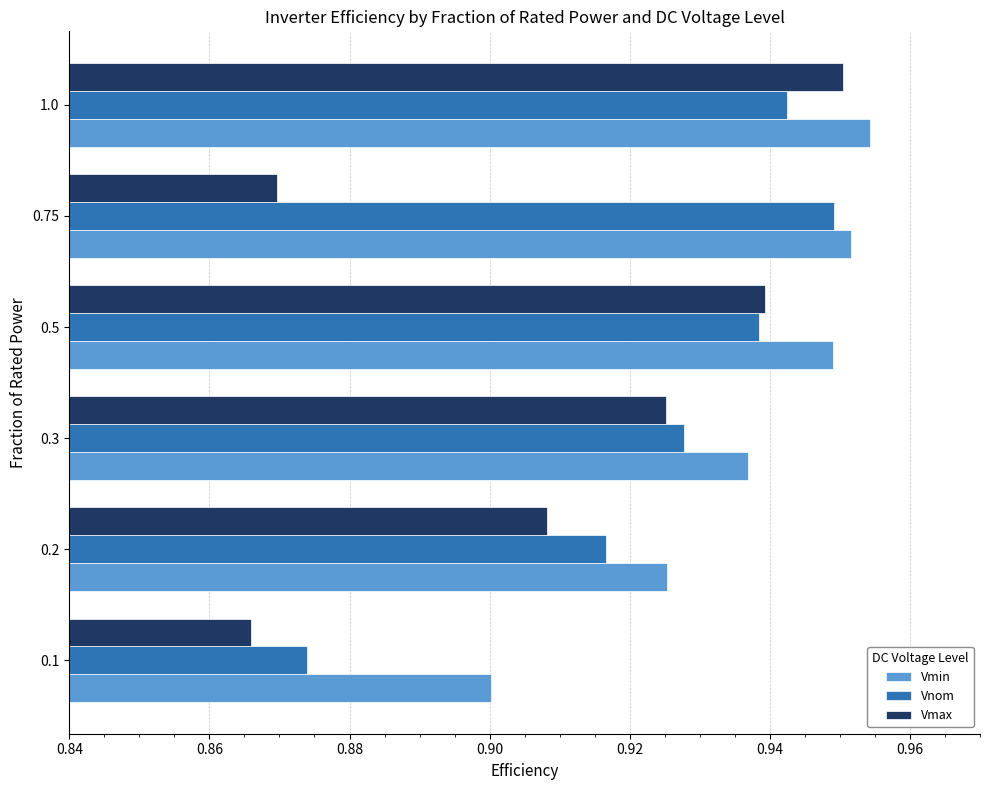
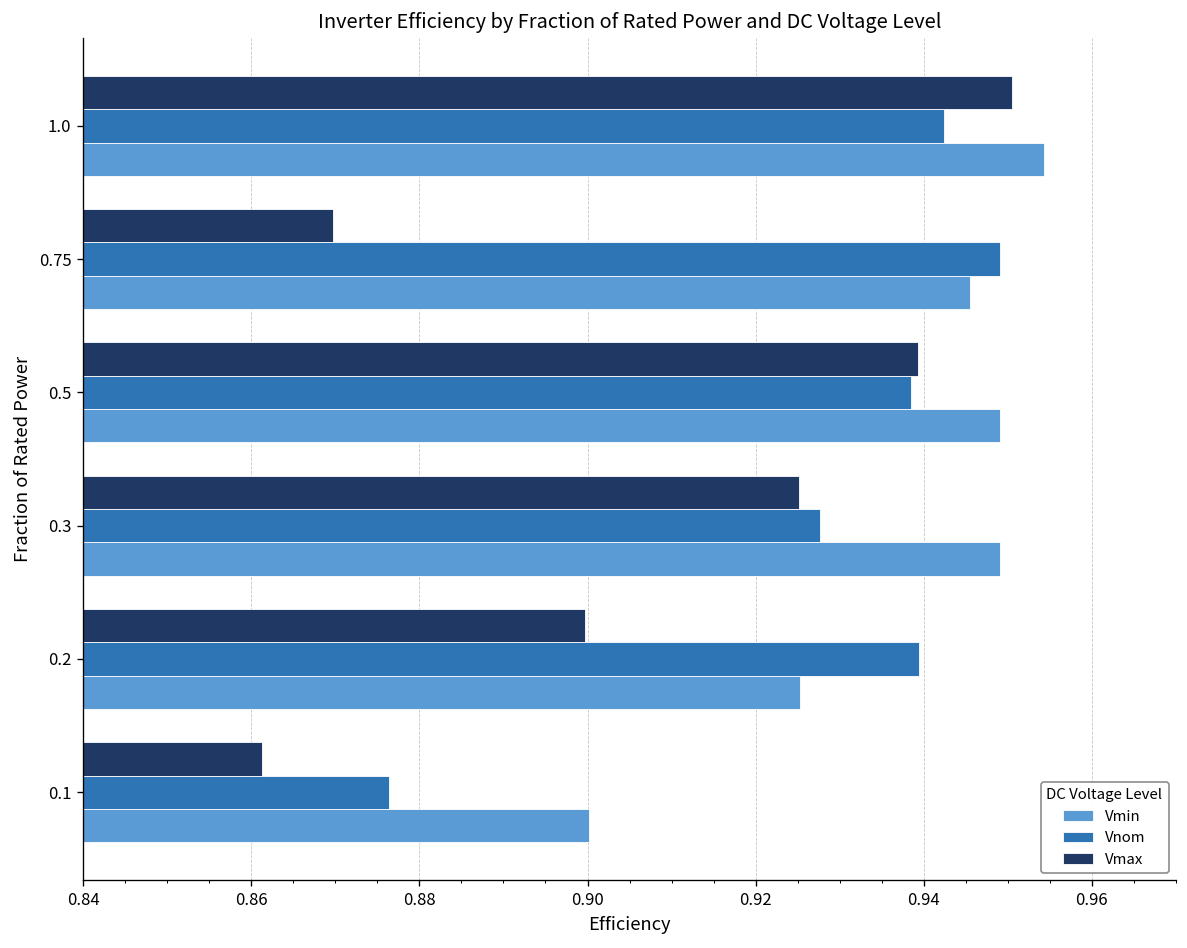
  {
    "Vmin": {
      "1.0": 0.954,
-     "0.75": 0.952,
+     "0.75": 0.946,
      "0.5": 0.949,
-     "0.3": 0.937,
+     "0.3": 0.949,
      "0.2": 0.925,
      "0.1": 0.900
    },
    "Vnom": {
      "1.0": 0.942,
      "0.75": 0.949,
      "0.5": 0.938,
      "0.3": 0.928,
-     "0.2": 0.917,
-     "0.1": 0.874
+     "0.2": 0.939,
+     "0.1": 0.876
    },
    "Vmax": {
      "1.0": 0.950,
      "0.75": 0.870,
      "0.5": 0.939,
      "0.3": 0.925,
-     "0.2": 0.908,
-     "0.1": 0.866
+     "0.2": 0.900,
+     "0.1": 0.861
    }
  }
